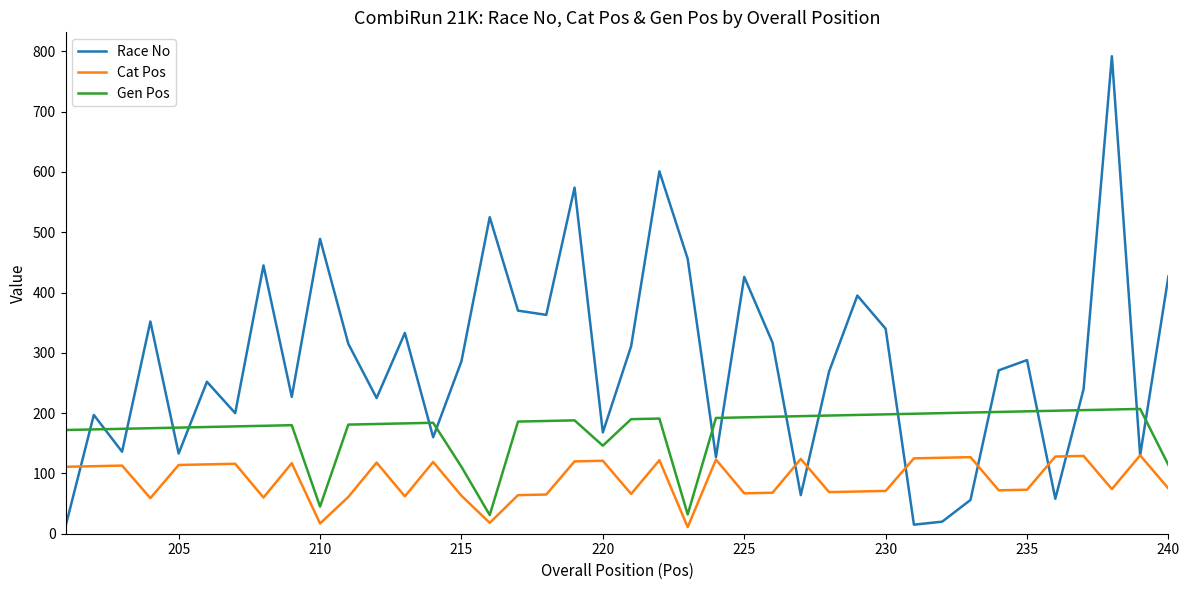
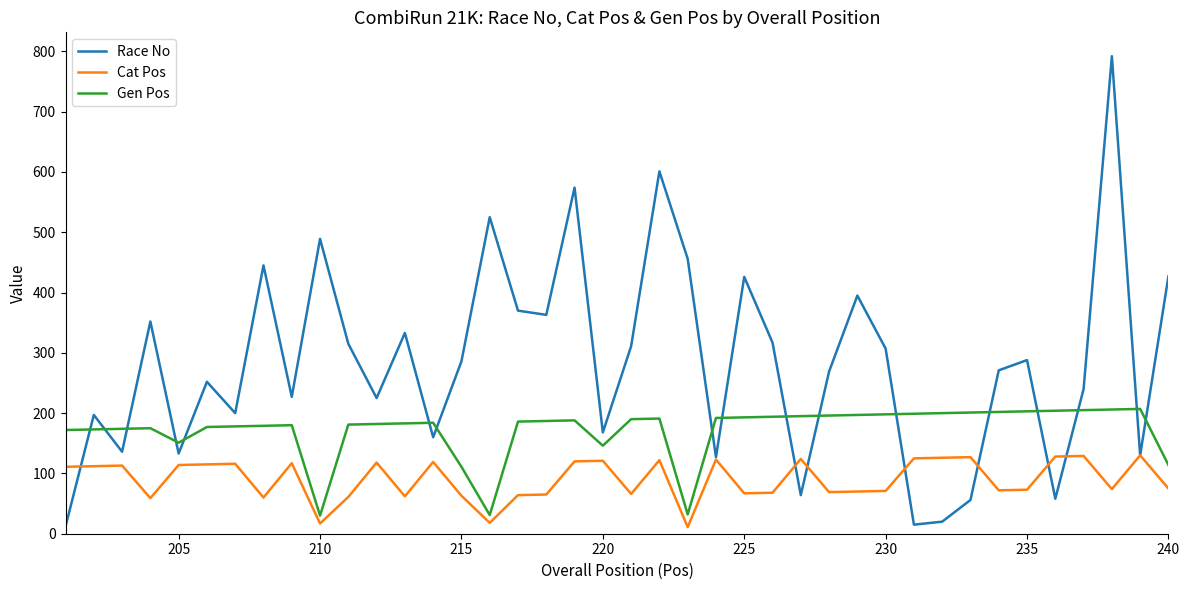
  {
    "Race No": {
      "205": 130,
      "210": 490,
      "215": 290,
      "220": 170,
      "225": 430,
-     "230": 340,
+     "230": 310,
      "235": 290,
      "240": 430
    },
    "Cat Pos": {
      "205": 110,
      "210": 20,
      "215": 60,
      "220": 120,
      "225": 70,
      "230": 70,
      "235": 70,
      "240": 80
    },
    "Gen Pos": {
-     "205": 180,
-     "210": 50,
+     "205": 150,
+     "210": 30,
      "215": 110,
      "220": 150,
      "225": 190,
      "230": 200,
      "235": 200,
      "240": 110
    }
  }
